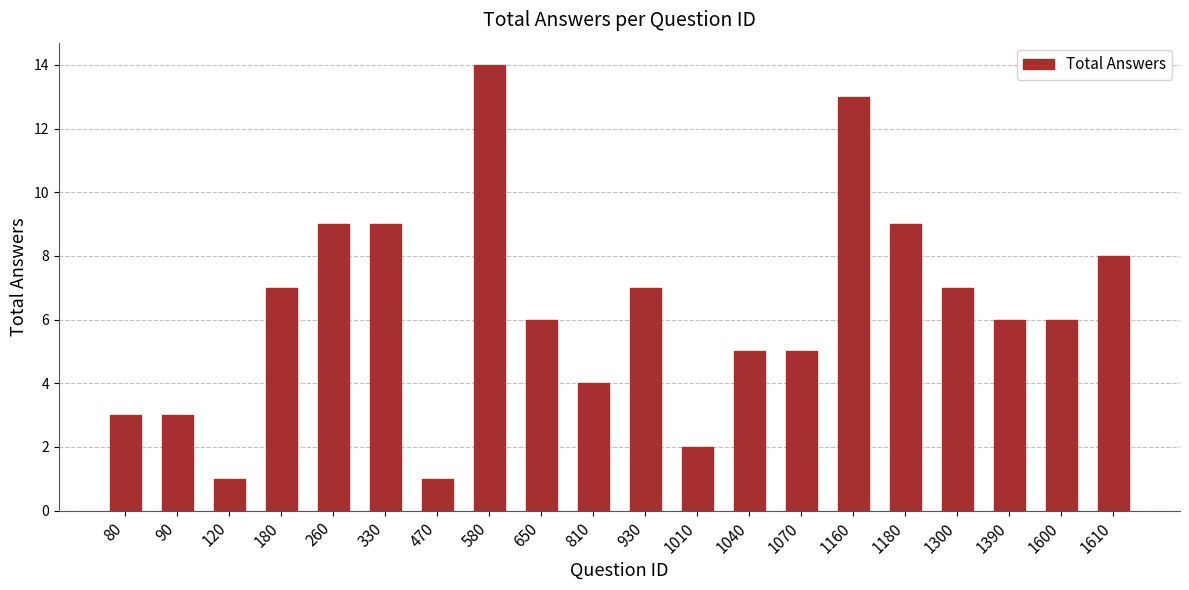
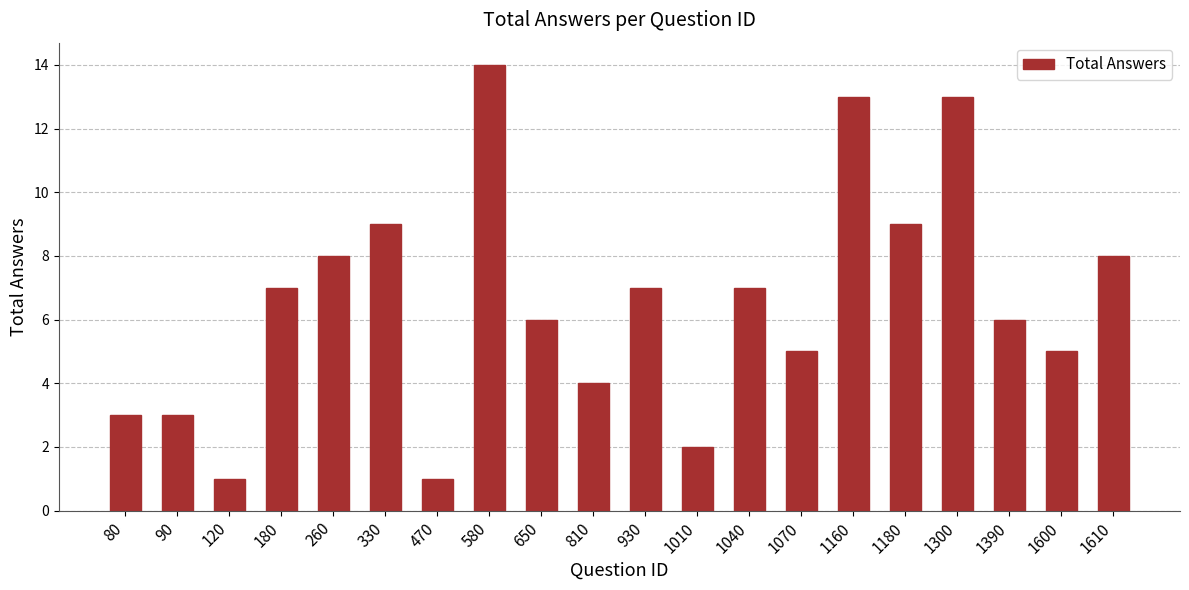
  {
    "80": 3,
    "90": 3,
    "120": 1,
    "180": 7,
-   "260": 9,
+   "260": 8,
    "330": 9,
    "470": 1,
    "580": 14,
    "650": 6,
    "810": 4,
    "930": 7,
    "1010": 2,
-   "1040": 5,
+   "1040": 7,
    "1070": 5,
    "1160": 13,
    "1180": 9,
-   "1300": 7,
+   "1300": 13,
    "1390": 6,
-   "1600": 6,
+   "1600": 5,
    "1610": 8
  }
